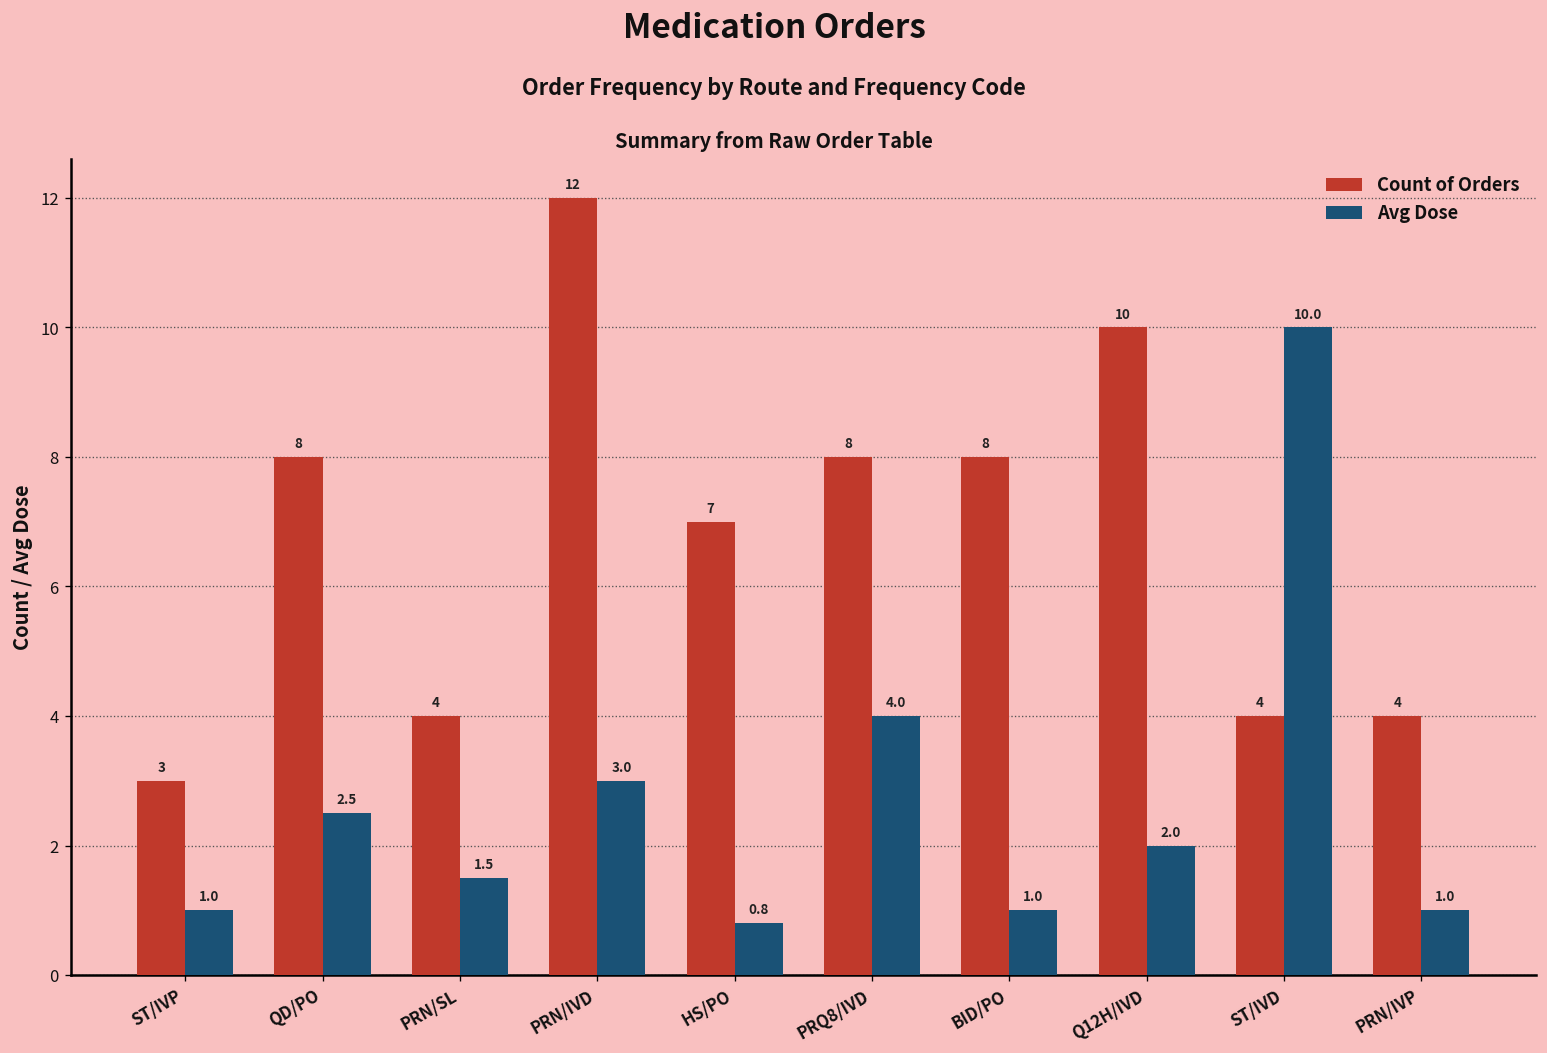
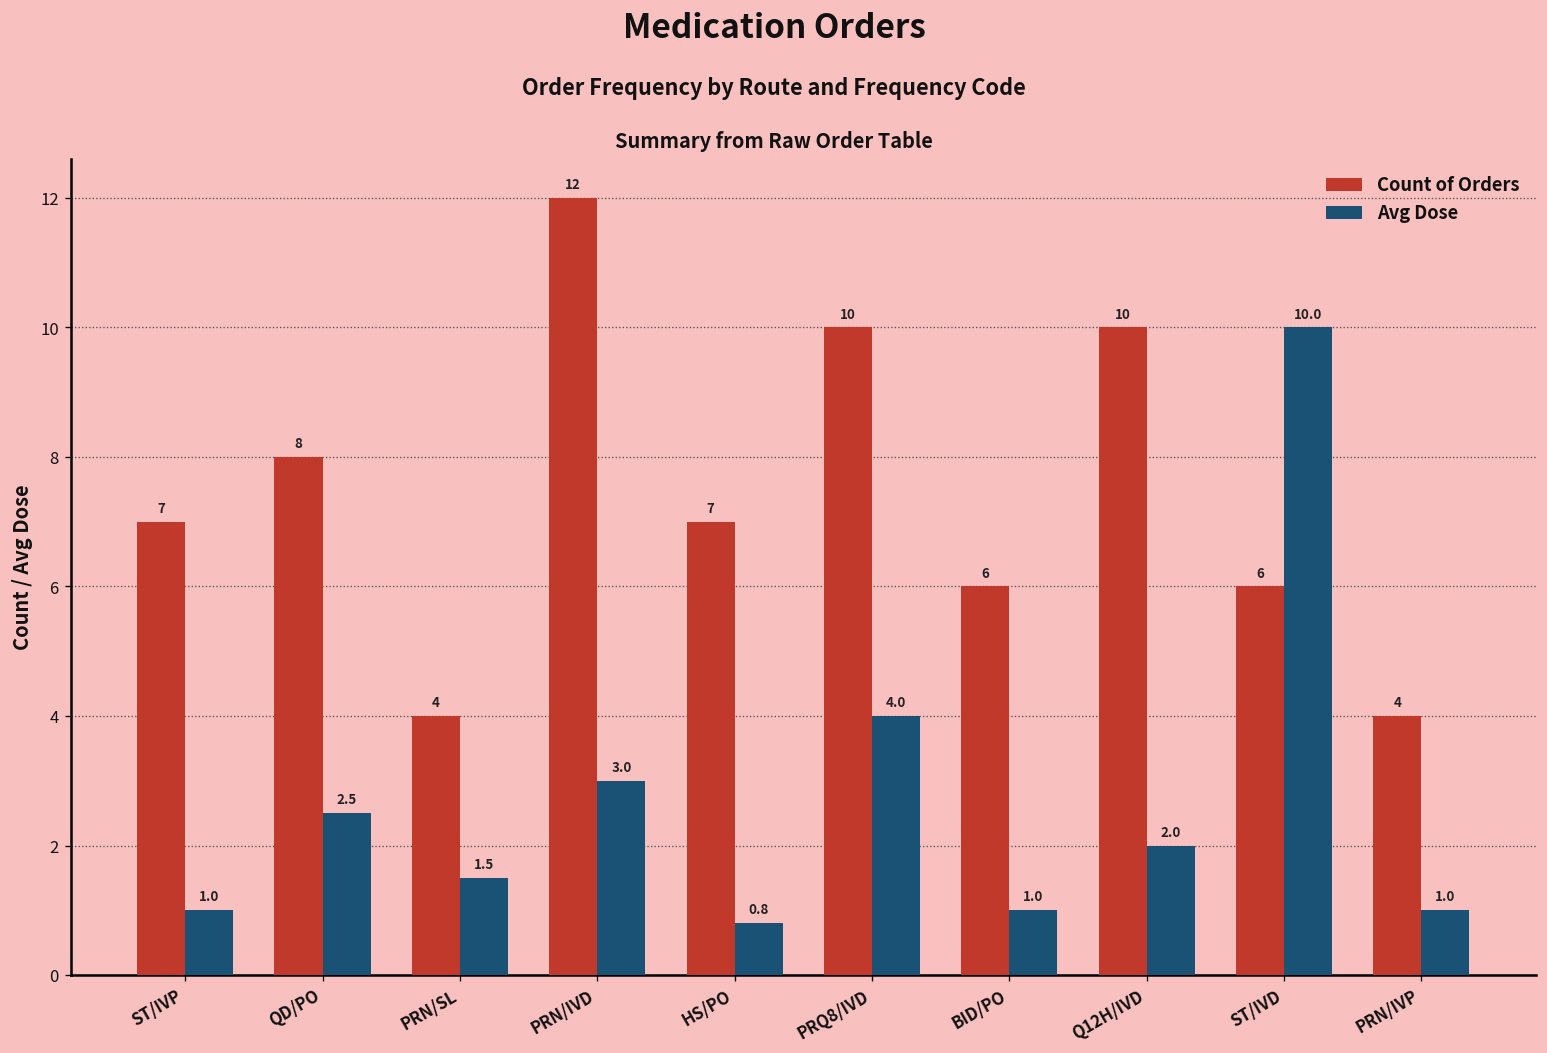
  {
    "Count of Orders": {
-     "ST/IVP": 3,
+     "ST/IVP": 7,
      "QD/PO": 8,
      "PRN/SL": 4,
      "PRN/IVD": 12,
      "HS/PO": 7,
-     "PRQ8/IVD": 8,
-     "BID/PO": 8,
+     "PRQ8/IVD": 10,
+     "BID/PO": 6,
      "Q12H/IVD": 10,
-     "ST/IVD": 4,
+     "ST/IVD": 6,
      "PRN/IVP": 4
    },
    "Avg Dose": {
      "ST/IVP": 1.0,
      "QD/PO": 2.5,
      "PRN/SL": 1.5,
      "PRN/IVD": 3.0,
      "HS/PO": 0.8,
      "PRQ8/IVD": 4.0,
      "BID/PO": 1.0,
      "Q12H/IVD": 2.0,
      "ST/IVD": 10.0,
      "PRN/IVP": 1.0
    }
  }
